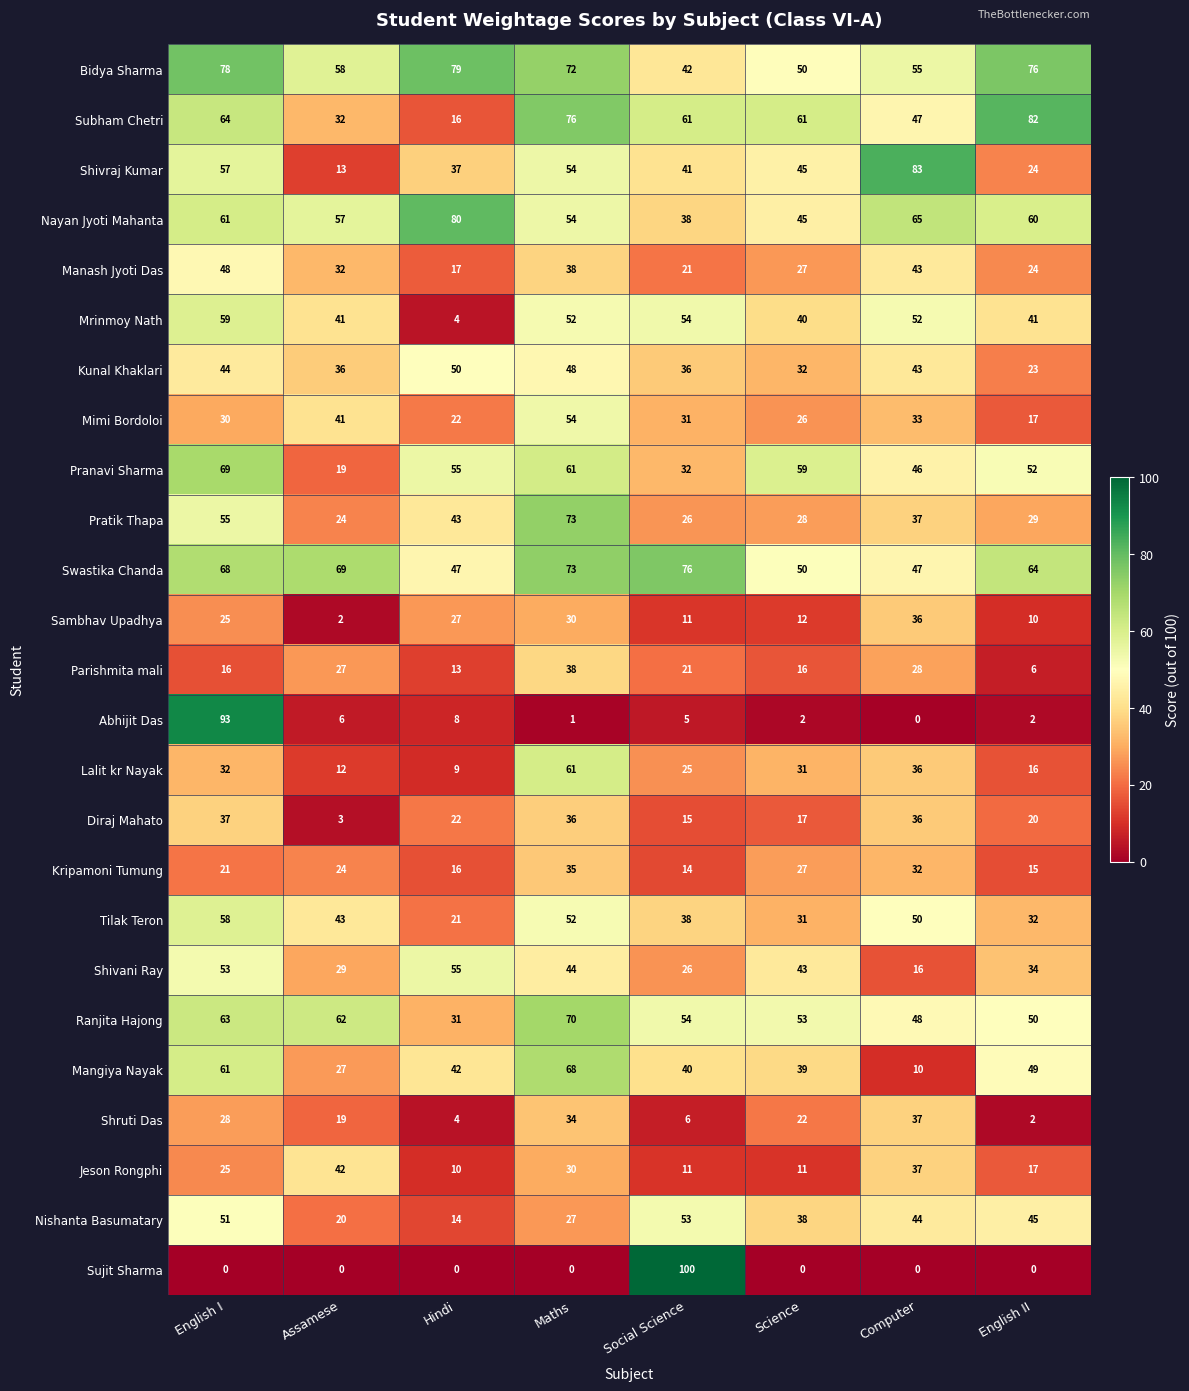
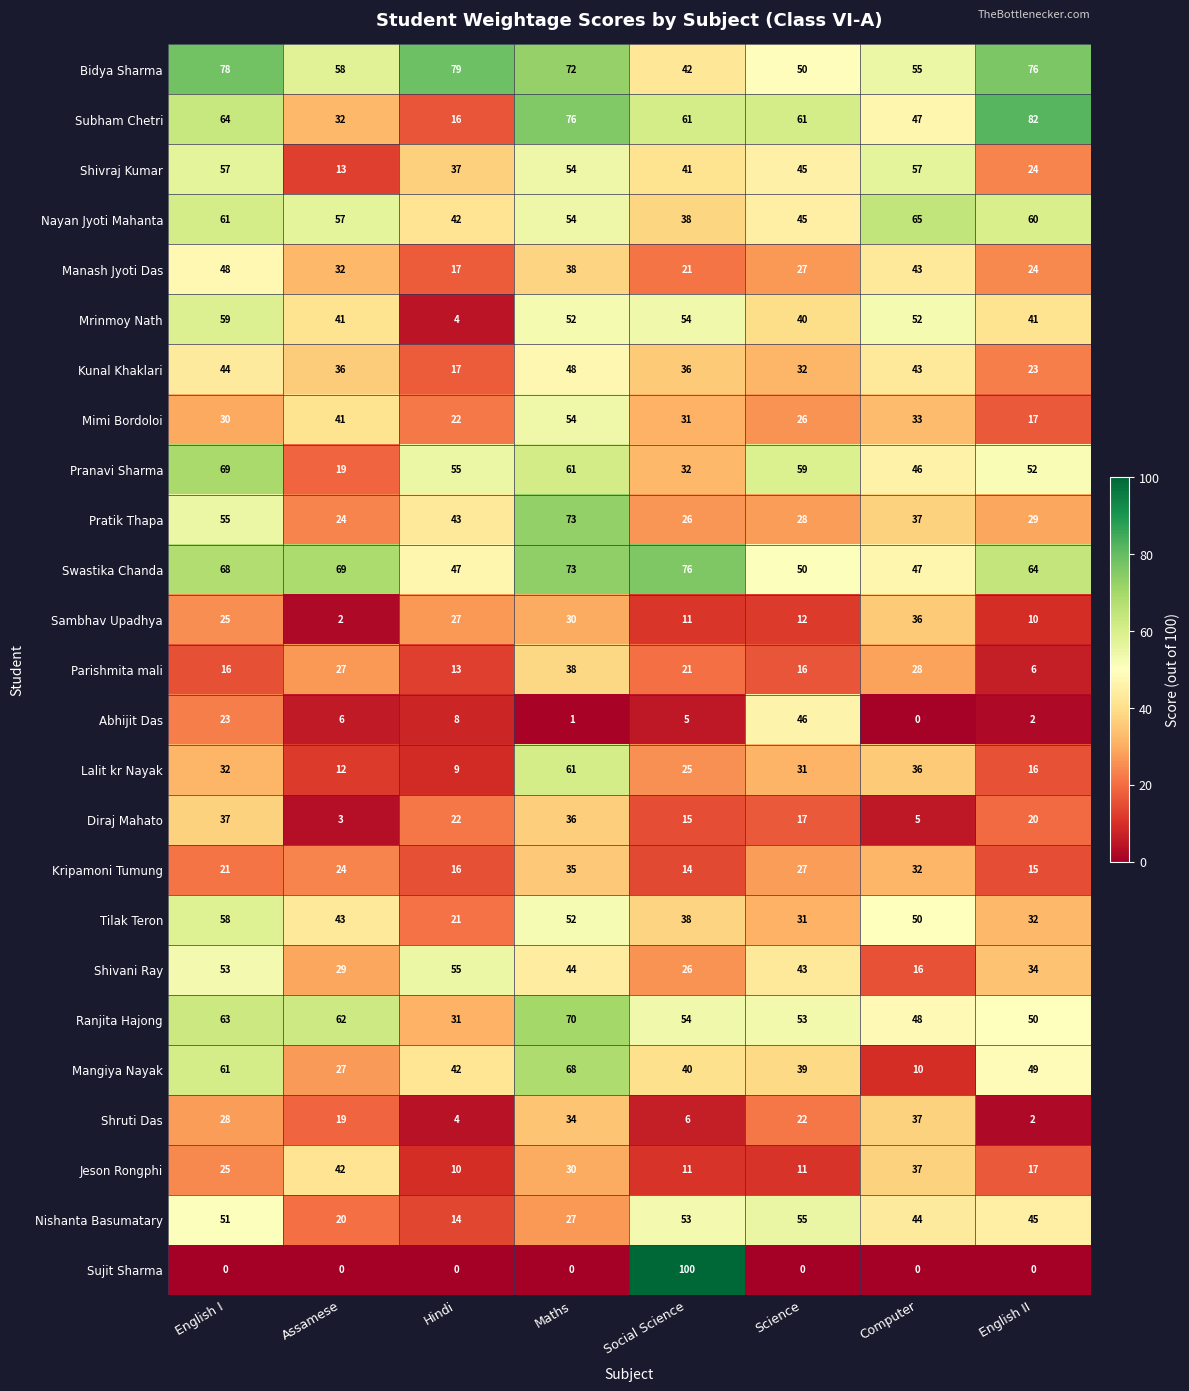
  {
    "Bidya Sharma": {
      "English I": 78,
      "Assamese": 58,
      "Hindi": 79,
      "Maths": 72,
      "Social Science": 42,
      "Science": 50,
      "Computer": 55,
      "English II": 76
    },
    "Subham Chetri": {
      "English I": 64,
      "Assamese": 32,
      "Hindi": 16,
      "Maths": 76,
      "Social Science": 61,
      "Science": 61,
      "Computer": 47,
      "English II": 82
    },
    "Shivraj Kumar": {
      "English I": 57,
      "Assamese": 13,
      "Hindi": 37,
      "Maths": 54,
      "Social Science": 41,
      "Science": 45,
-     "Computer": 83,
+     "Computer": 57,
      "English II": 24
    },
    "Nayan Jyoti Mahanta": {
      "English I": 61,
      "Assamese": 57,
-     "Hindi": 80,
+     "Hindi": 42,
      "Maths": 54,
      "Social Science": 38,
      "Science": 45,
      "Computer": 65,
      "English II": 60
    },
    "Manash Jyoti Das": {
      "English I": 48,
      "Assamese": 32,
      "Hindi": 17,
      "Maths": 38,
      "Social Science": 21,
      "Science": 27,
      "Computer": 43,
      "English II": 24
    },
    "Mrinmoy Nath": {
      "English I": 59,
      "Assamese": 41,
      "Hindi": 4,
      "Maths": 52,
      "Social Science": 54,
      "Science": 40,
      "Computer": 52,
      "English II": 41
    },
    "Kunal Khaklari": {
      "English I": 44,
      "Assamese": 36,
-     "Hindi": 50,
+     "Hindi": 17,
      "Maths": 48,
      "Social Science": 36,
      "Science": 32,
      "Computer": 43,
      "English II": 23
    },
    "Mimi Bordoloi": {
      "English I": 30,
      "Assamese": 41,
      "Hindi": 22,
      "Maths": 54,
      "Social Science": 31,
      "Science": 26,
      "Computer": 33,
      "English II": 17
    },
    "Pranavi Sharma": {
      "English I": 69,
      "Assamese": 19,
      "Hindi": 55,
      "Maths": 61,
      "Social Science": 32,
      "Science": 59,
      "Computer": 46,
      "English II": 52
    },
    "Pratik Thapa": {
      "English I": 55,
      "Assamese": 24,
      "Hindi": 43,
      "Maths": 73,
      "Social Science": 26,
      "Science": 28,
      "Computer": 37,
      "English II": 29
    },
    "Swastika Chanda": {
      "English I": 68,
      "Assamese": 69,
      "Hindi": 47,
      "Maths": 73,
      "Social Science": 76,
      "Science": 50,
      "Computer": 47,
      "English II": 64
    },
    "Sambhav Upadhya": {
      "English I": 25,
      "Assamese": 2,
      "Hindi": 27,
      "Maths": 30,
      "Social Science": 11,
      "Science": 12,
      "Computer": 36,
      "English II": 10
    },
    "Parishmita mali": {
      "English I": 16,
      "Assamese": 27,
      "Hindi": 13,
      "Maths": 38,
      "Social Science": 21,
      "Science": 16,
      "Computer": 28,
      "English II": 6
    },
    "Abhijit Das": {
-     "English I": 93,
+     "English I": 23,
      "Assamese": 6,
      "Hindi": 8,
      "Maths": 1,
      "Social Science": 5,
-     "Science": 2,
+     "Science": 46,
      "Computer": 0,
      "English II": 2
    },
    "Lalit kr Nayak": {
      "English I": 32,
      "Assamese": 12,
      "Hindi": 9,
      "Maths": 61,
      "Social Science": 25,
      "Science": 31,
      "Computer": 36,
      "English II": 16
    },
    "Diraj Mahato": {
      "English I": 37,
      "Assamese": 3,
      "Hindi": 22,
      "Maths": 36,
      "Social Science": 15,
      "Science": 17,
-     "Computer": 36,
+     "Computer": 5,
      "English II": 20
    },
    "Kripamoni Tumung": {
      "English I": 21,
      "Assamese": 24,
      "Hindi": 16,
      "Maths": 35,
      "Social Science": 14,
      "Science": 27,
      "Computer": 32,
      "English II": 15
    },
    "Tilak Teron": {
      "English I": 58,
      "Assamese": 43,
      "Hindi": 21,
      "Maths": 52,
      "Social Science": 38,
      "Science": 31,
      "Computer": 50,
      "English II": 32
    },
    "Shivani Ray": {
      "English I": 53,
      "Assamese": 29,
      "Hindi": 55,
      "Maths": 44,
      "Social Science": 26,
      "Science": 43,
      "Computer": 16,
      "English II": 34
    },
    "Ranjita Hajong": {
      "English I": 63,
      "Assamese": 62,
      "Hindi": 31,
      "Maths": 70,
      "Social Science": 54,
      "Science": 53,
      "Computer": 48,
      "English II": 50
    },
    "Mangiya Nayak": {
      "English I": 61,
      "Assamese": 27,
      "Hindi": 42,
      "Maths": 68,
      "Social Science": 40,
      "Science": 39,
      "Computer": 10,
      "English II": 49
    },
    "Shruti Das": {
      "English I": 28,
      "Assamese": 19,
      "Hindi": 4,
      "Maths": 34,
      "Social Science": 6,
      "Science": 22,
      "Computer": 37,
      "English II": 2
    },
    "Jeson Rongphi": {
      "English I": 25,
      "Assamese": 42,
      "Hindi": 10,
      "Maths": 30,
      "Social Science": 11,
      "Science": 11,
      "Computer": 37,
      "English II": 17
    },
    "Nishanta Basumatary": {
      "English I": 51,
      "Assamese": 20,
      "Hindi": 14,
      "Maths": 27,
      "Social Science": 53,
-     "Science": 38,
+     "Science": 55,
      "Computer": 44,
      "English II": 45
    },
    "Sujit Sharma": {
      "English I": 0,
      "Assamese": 0,
      "Hindi": 0,
      "Maths": 0,
      "Social Science": 100,
      "Science": 0,
      "Computer": 0,
      "English II": 0
    }
  }
